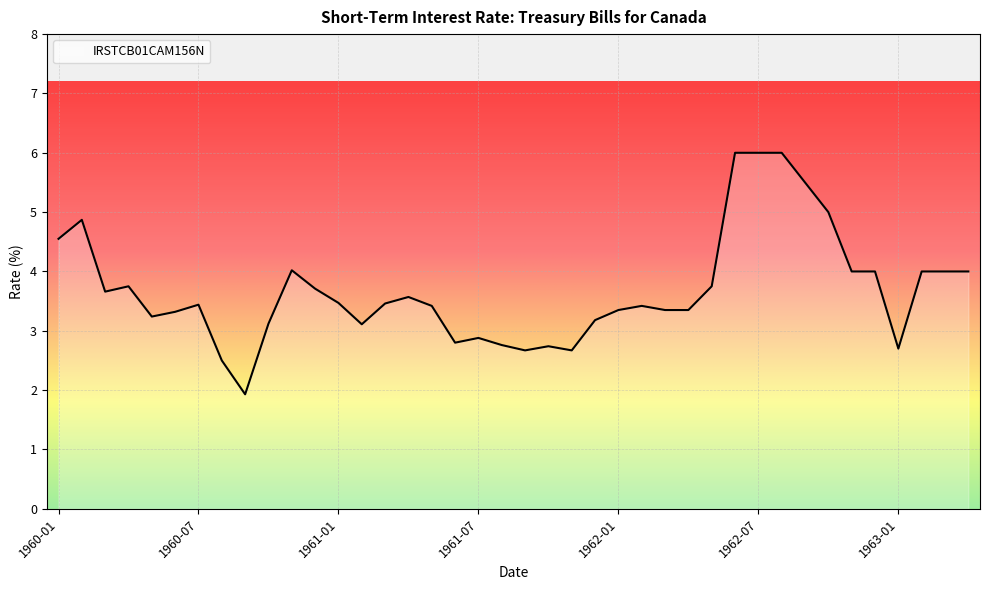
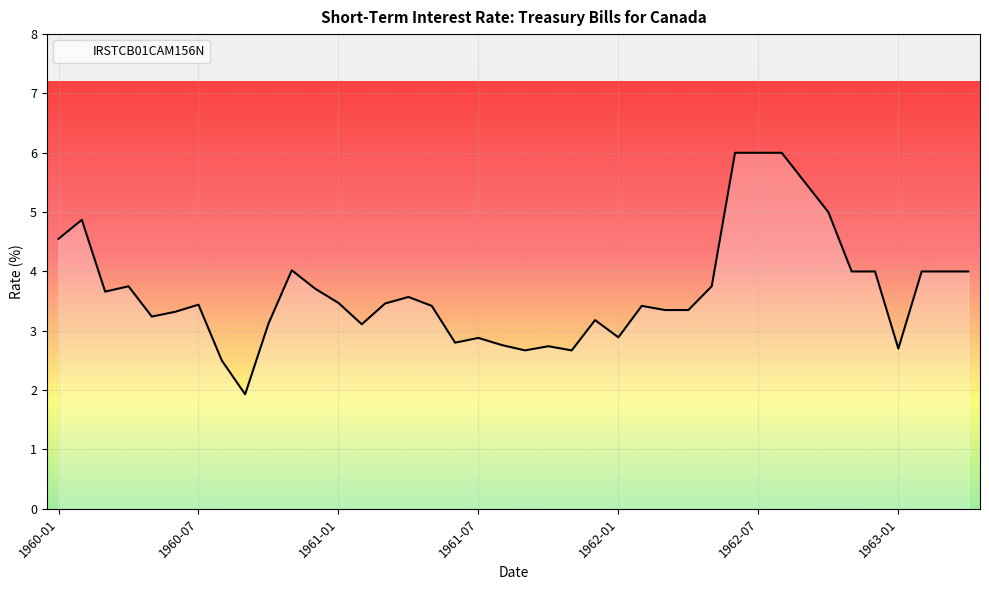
  {
    "1960-01": 4.6,
    "1960-07": 3.4,
    "1961-01": 3.5,
    "1961-07": 2.9,
-   "1962-01": 3.4,
+   "1962-01": 2.9,
    "1962-07": 6.0,
    "1963-01": 2.7
  }
